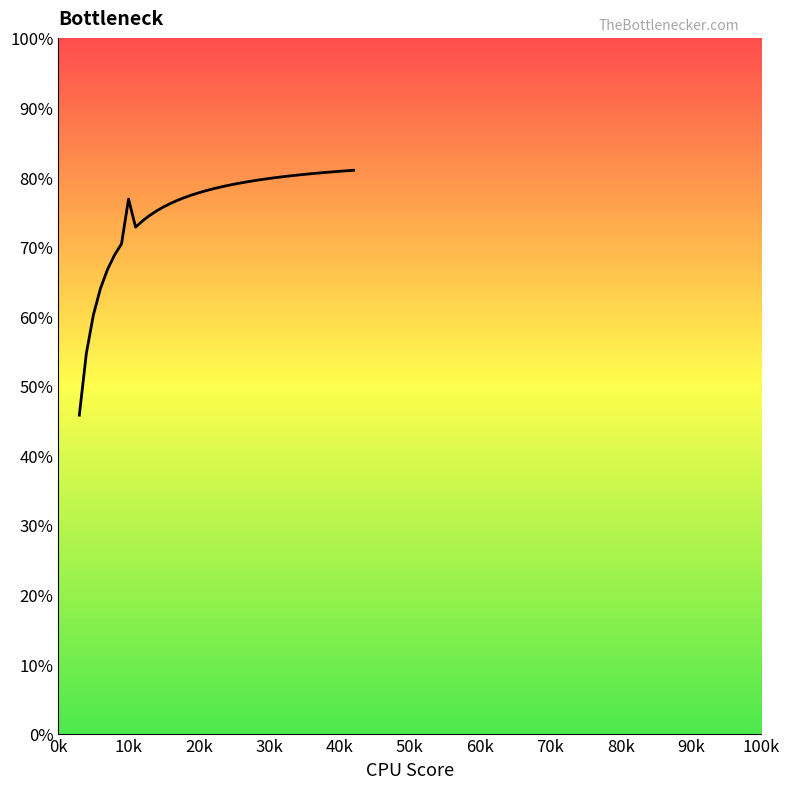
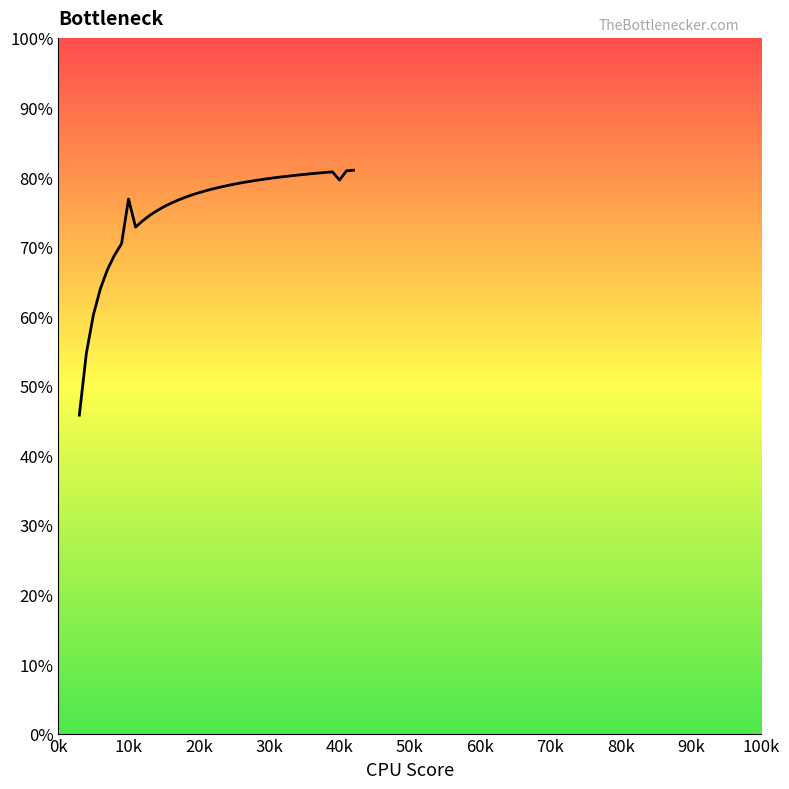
  {
    "10k": "77%",
    "20k": "78%",
    "30k": "80%",
-   "40k": "81%"
+   "40k": "80%"
  }
